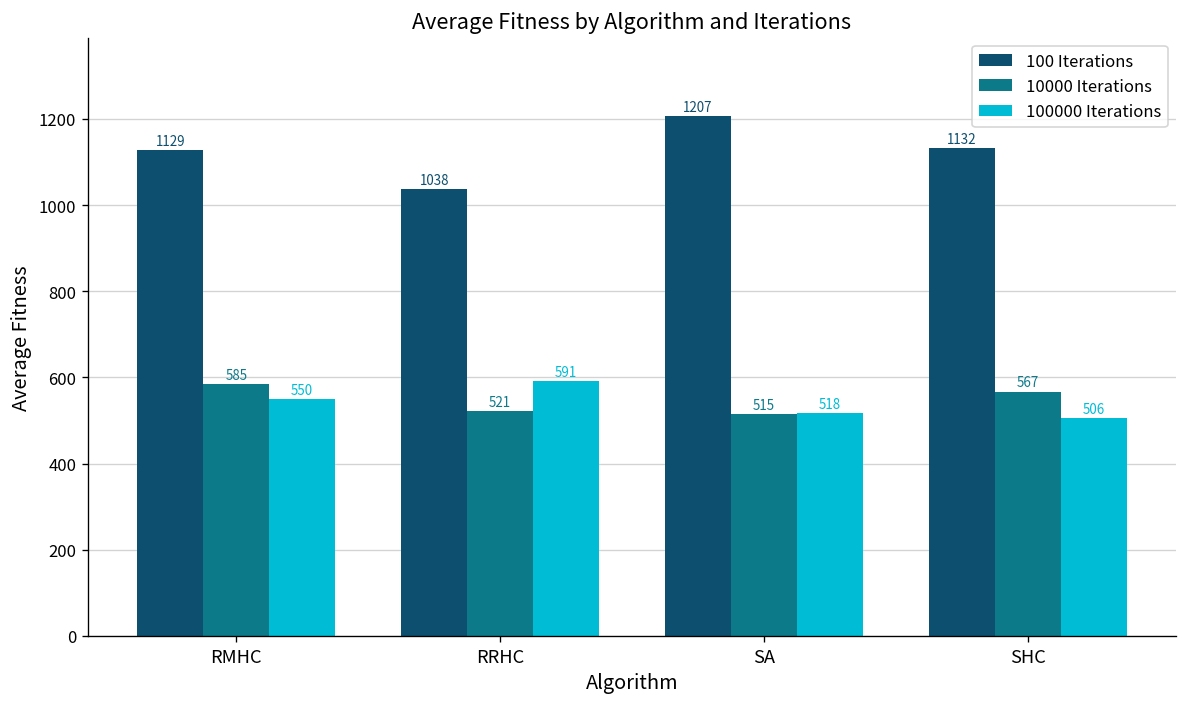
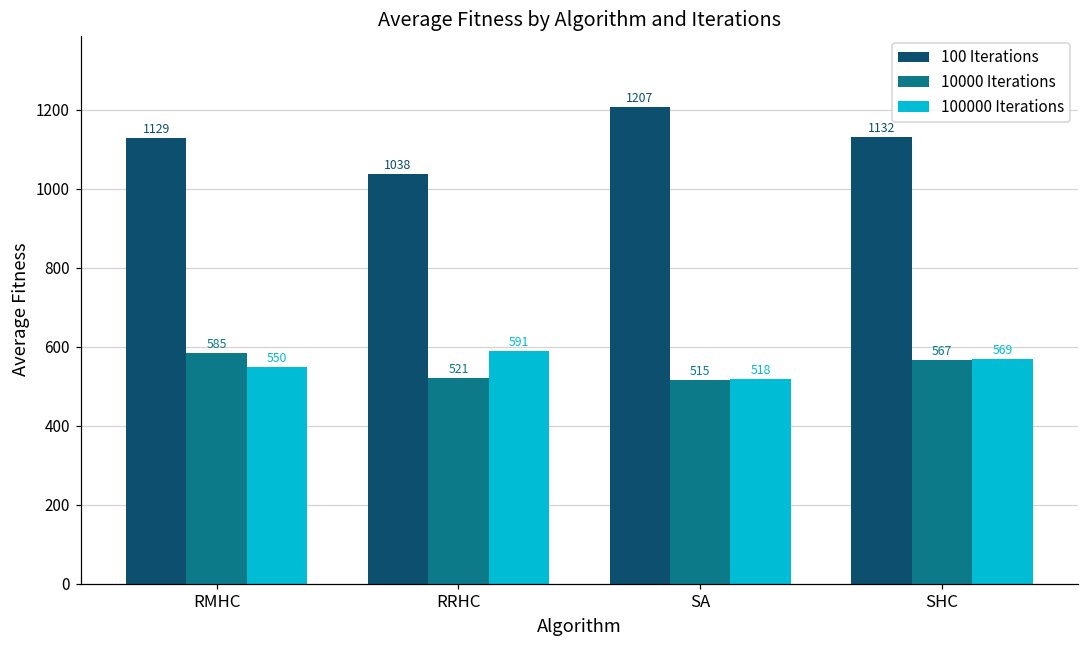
  {
    "100000 Iterations": {
      "RMHC": 550,
      "RRHC": 591,
      "SA": 518,
-     "SHC": 506
+     "SHC": 569
    }
  }
